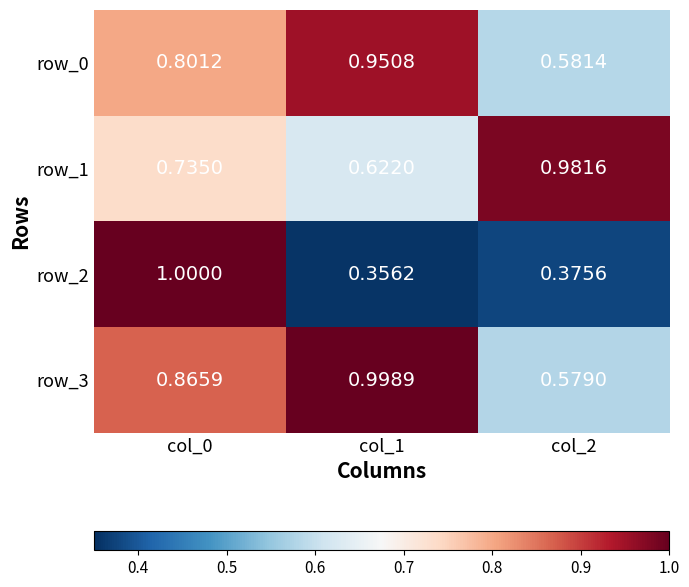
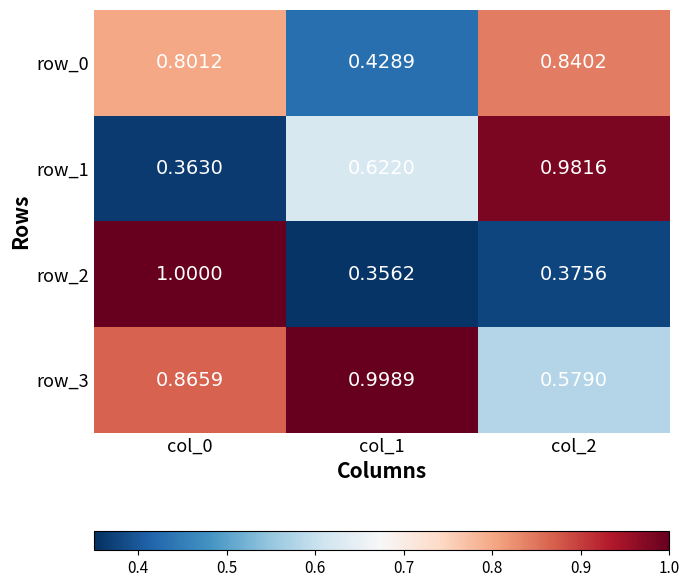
  {
    "row_0": {
      "col_0": 0.8012,
-     "col_1": 0.9508,
-     "col_2": 0.5814
+     "col_1": 0.4289,
+     "col_2": 0.8402
    },
    "row_1": {
-     "col_0": 0.7350,
+     "col_0": 0.3630,
      "col_2": 0.9816
    },
    "row_2": {
      "col_0": 1.0000,
      "col_1": 0.3562,
      "col_2": 0.3756
    },
    "row_3": {
      "col_0": 0.8659,
      "col_1": 0.9989,
      "col_2": 0.5790
    }
  }
